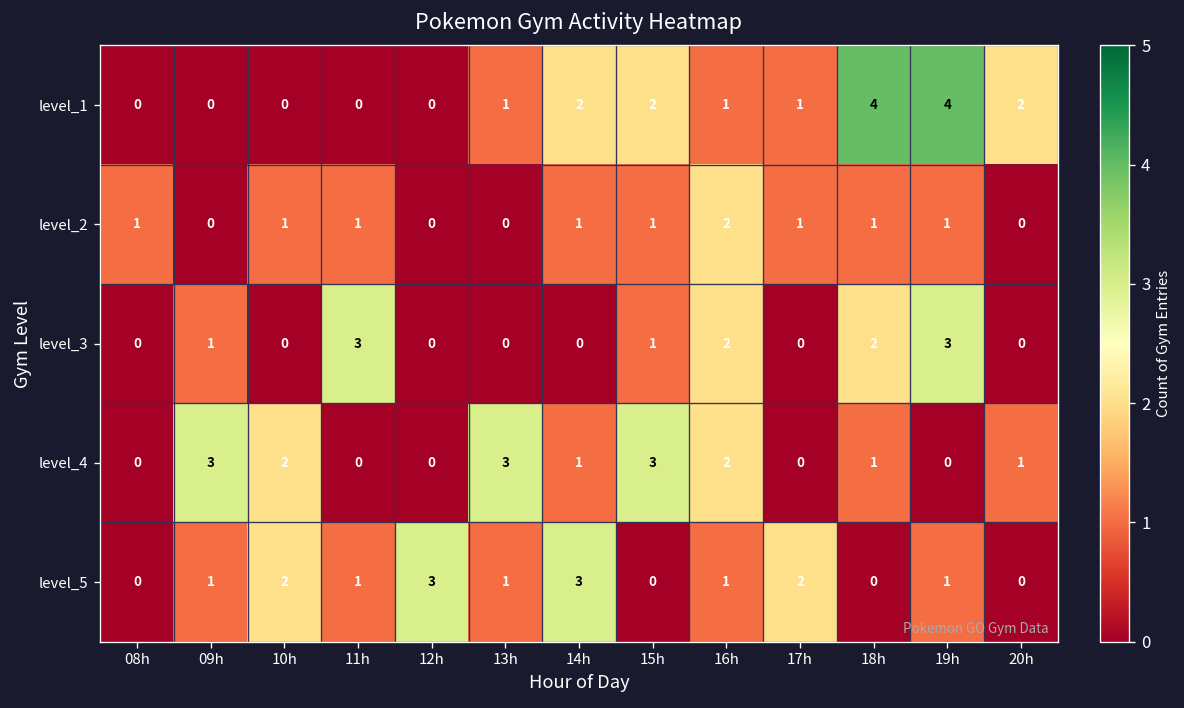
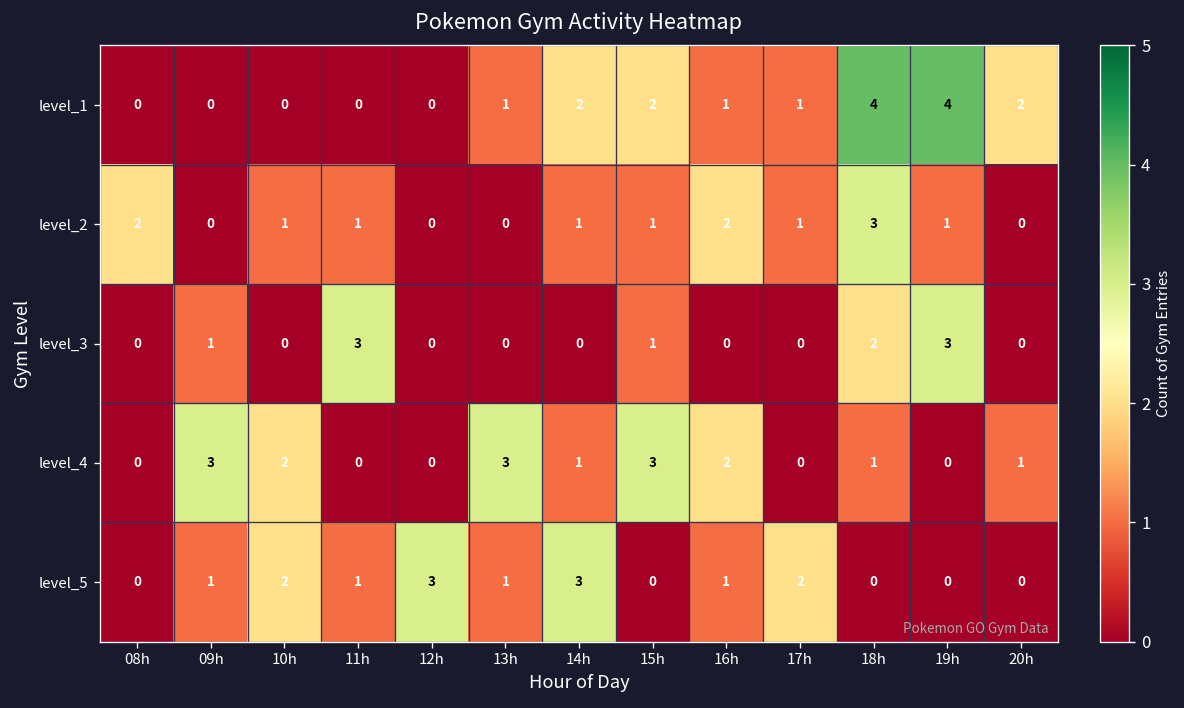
  {
    "level_1": {
      "08h": 0,
      "09h": 0,
      "10h": 0,
      "11h": 0,
      "12h": 0,
      "13h": 1,
      "14h": 2,
      "15h": 2,
      "16h": 1,
      "17h": 1,
      "18h": 4,
      "19h": 4,
      "20h": 2
    },
    "level_2": {
-     "08h": 1,
+     "08h": 2,
      "09h": 0,
      "10h": 1,
      "11h": 1,
      "12h": 0,
      "13h": 0,
      "14h": 1,
      "15h": 1,
      "16h": 2,
      "17h": 1,
-     "18h": 1,
+     "18h": 3,
      "19h": 1,
      "20h": 0
    },
    "level_3": {
      "08h": 0,
      "09h": 1,
      "10h": 0,
      "11h": 3,
      "12h": 0,
      "13h": 0,
      "14h": 0,
      "15h": 1,
-     "16h": 2,
+     "16h": 0,
      "17h": 0,
      "18h": 2,
      "19h": 3,
      "20h": 0
    },
    "level_4": {
      "08h": 0,
      "09h": 3,
      "10h": 2,
      "11h": 0,
      "12h": 0,
      "13h": 3,
      "14h": 1,
      "15h": 3,
      "16h": 2,
      "17h": 0,
      "18h": 1,
      "19h": 0,
      "20h": 1
    },
    "level_5": {
      "08h": 0,
      "09h": 1,
      "10h": 2,
      "11h": 1,
      "12h": 3,
      "13h": 1,
      "14h": 3,
      "15h": 0,
      "16h": 1,
      "17h": 2,
      "18h": 0,
-     "19h": 1,
+     "19h": 0,
      "20h": 0
    }
  }
